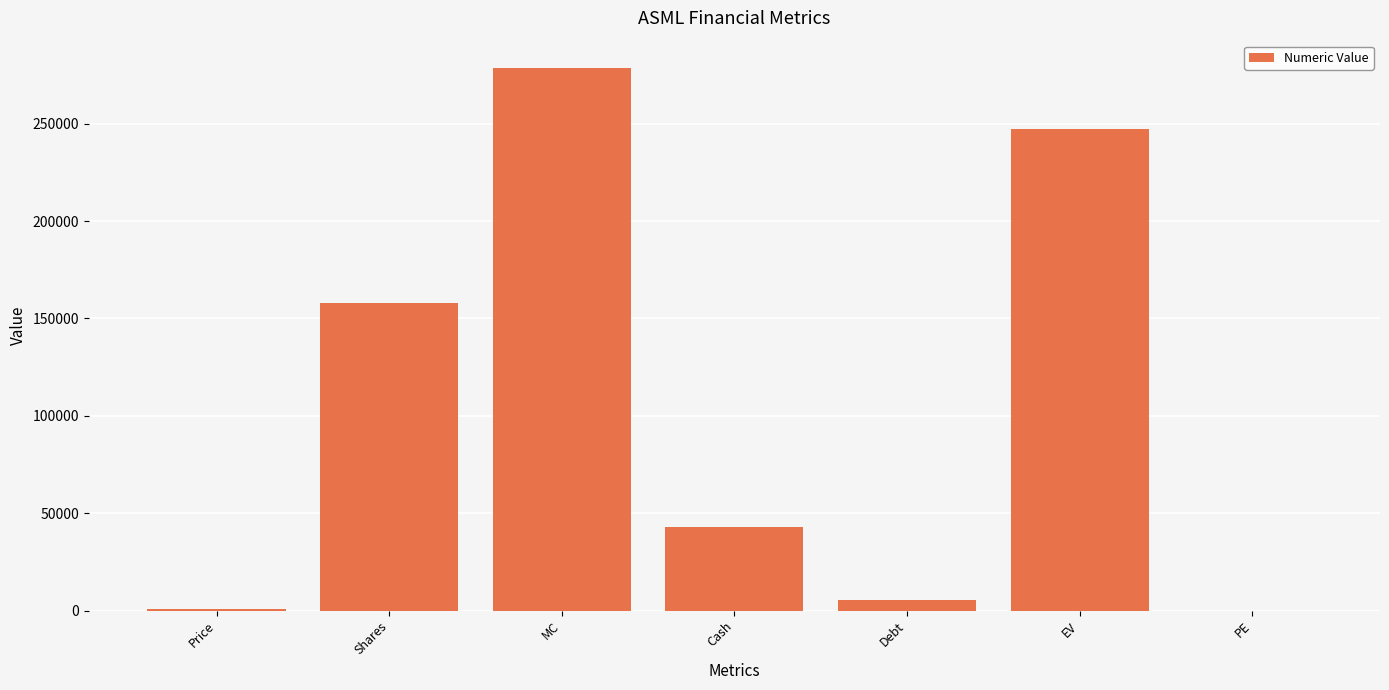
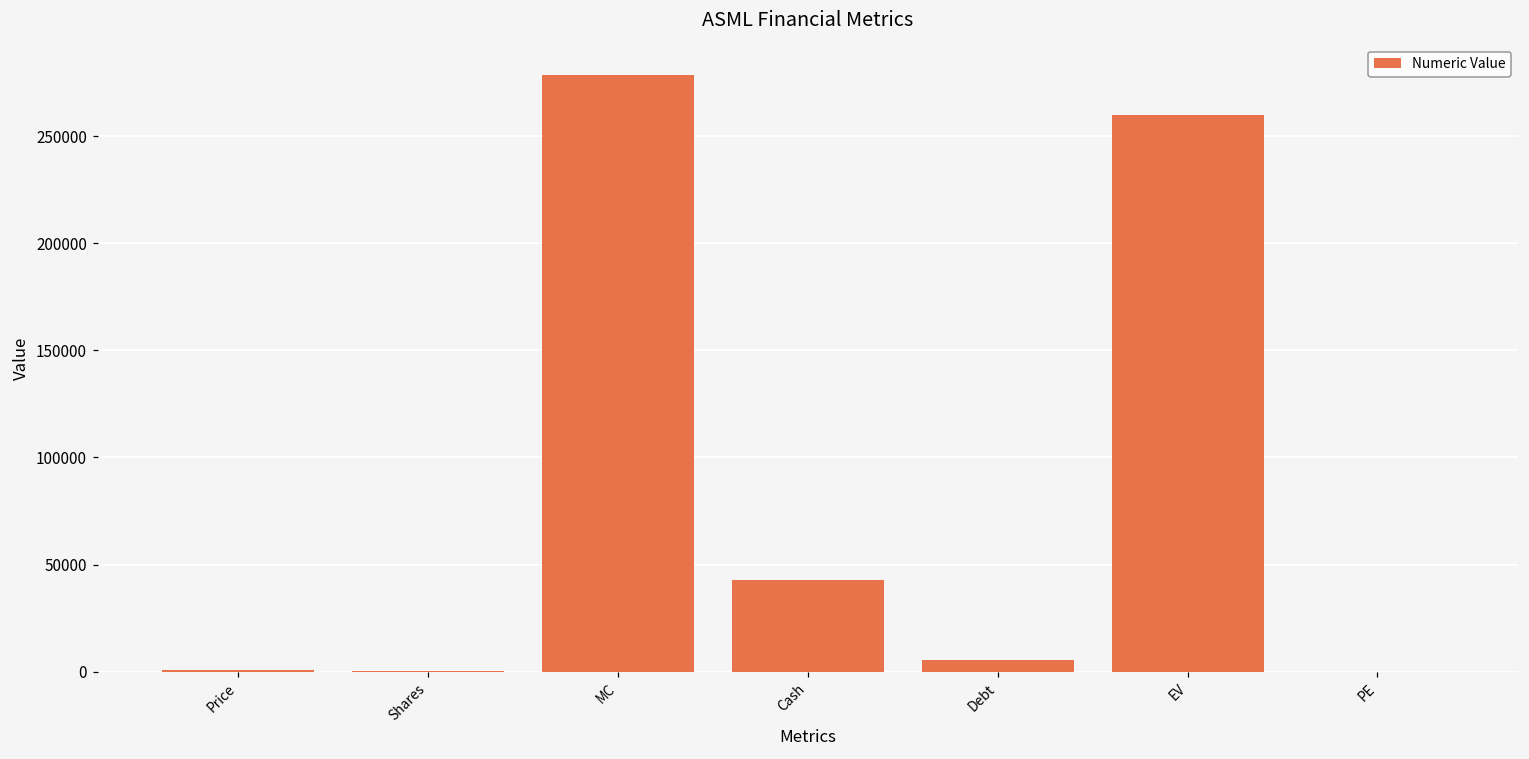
  {
-   "Shares": 158000,
+   "Shares": 0,
    "MC": 279000,
    "Cash": 43000,
    "Debt": 5000,
-   "EV": 247000
+   "EV": 260000
  }
